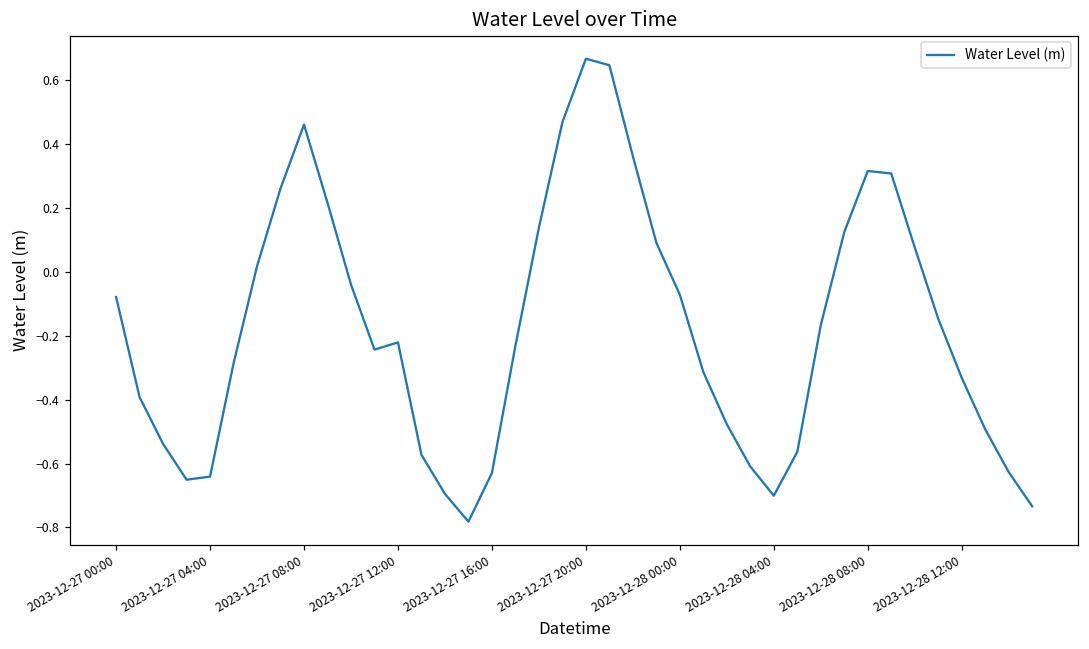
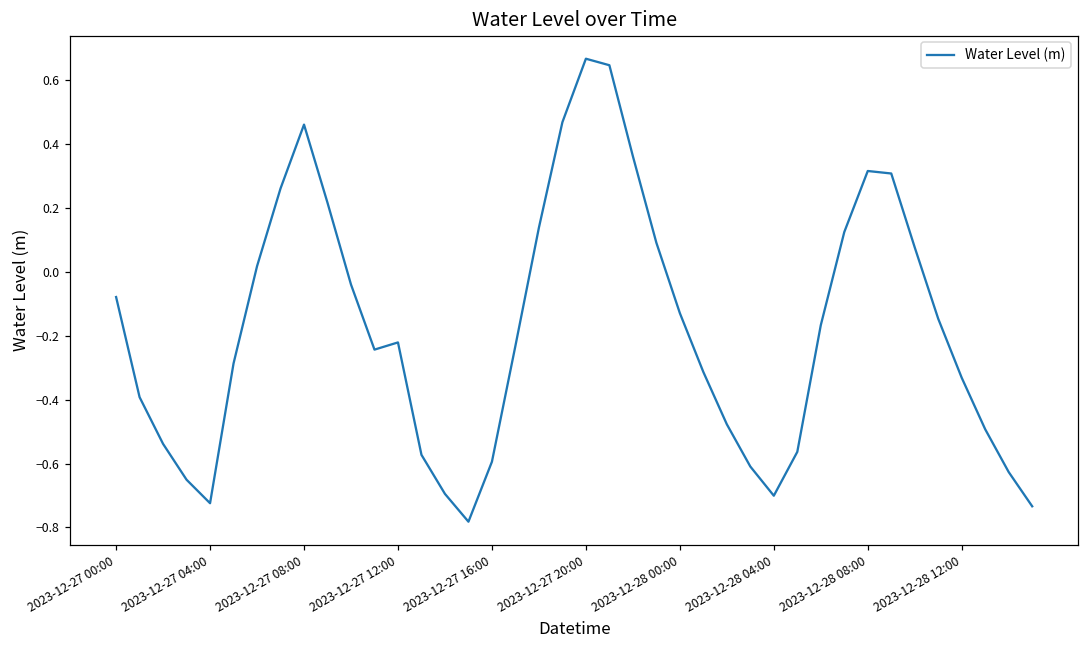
  {
    "2023-12-27 00:00": -0.08,
-   "2023-12-27 04:00": -0.64,
+   "2023-12-27 04:00": -0.72,
    "2023-12-27 08:00": 0.46,
    "2023-12-27 12:00": -0.22,
-   "2023-12-27 16:00": -0.63,
+   "2023-12-27 16:00": -0.59,
    "2023-12-27 20:00": 0.67,
-   "2023-12-28 00:00": -0.07,
+   "2023-12-28 00:00": -0.13,
    "2023-12-28 04:00": -0.70,
    "2023-12-28 08:00": 0.32,
    "2023-12-28 12:00": -0.33
  }
